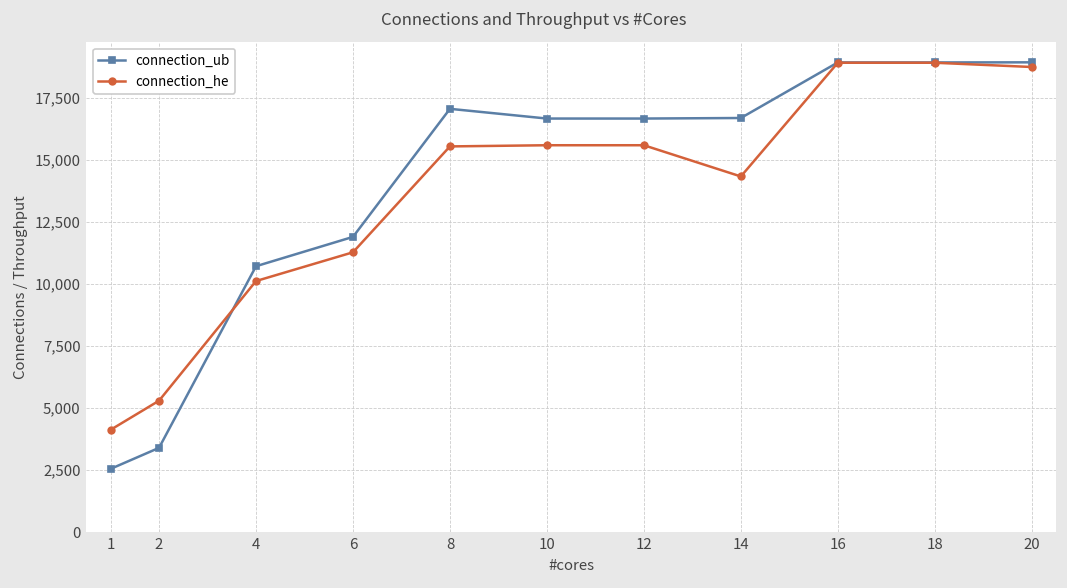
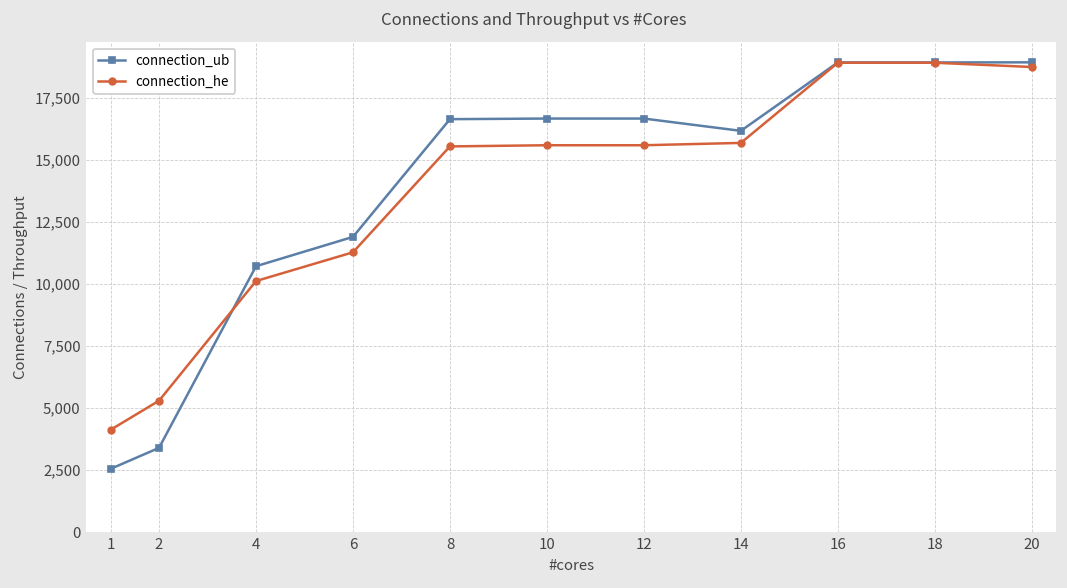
  {
    "connection_ub": {
      "1": "2,600",
      "2": "3,400",
      "4": "10,700",
      "6": "11,900",
-     "8": "17,100",
+     "8": "16,600",
      "10": "16,700",
      "12": "16,700",
-     "14": "16,700",
+     "14": "16,200",
      "20": "18,900"
    },
    "connection_he": {
      "1": "4,100",
      "2": "5,300",
      "4": "10,100",
      "6": "11,300",
      "8": "15,500",
      "10": "15,600",
      "12": "15,600",
-     "14": "14,300",
+     "14": "15,700",
      "20": "18,700"
    }
  }
